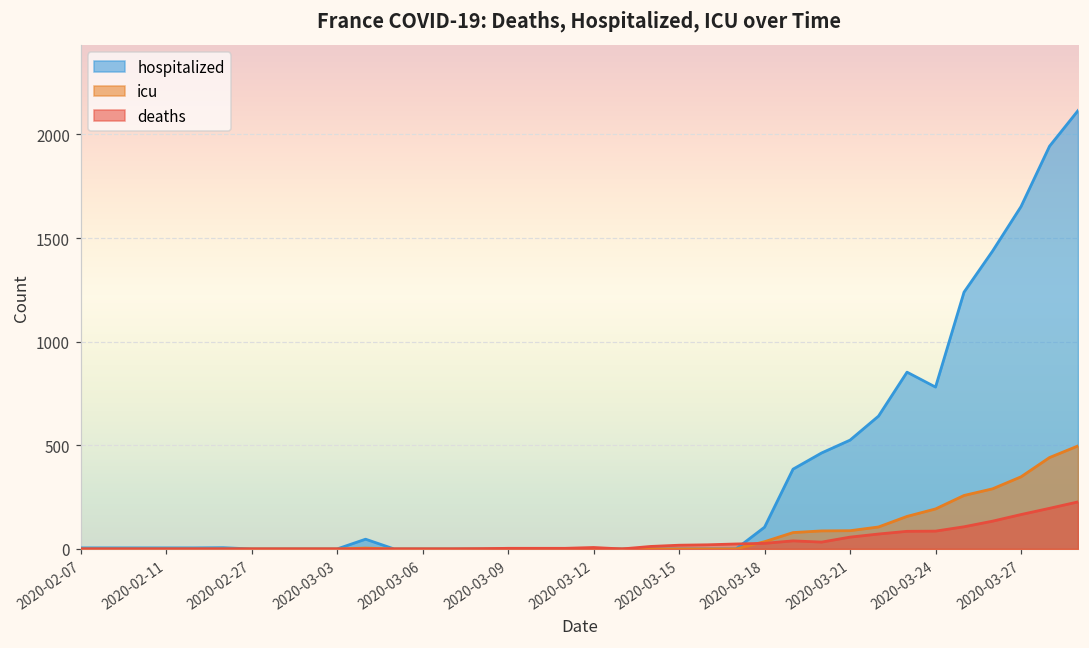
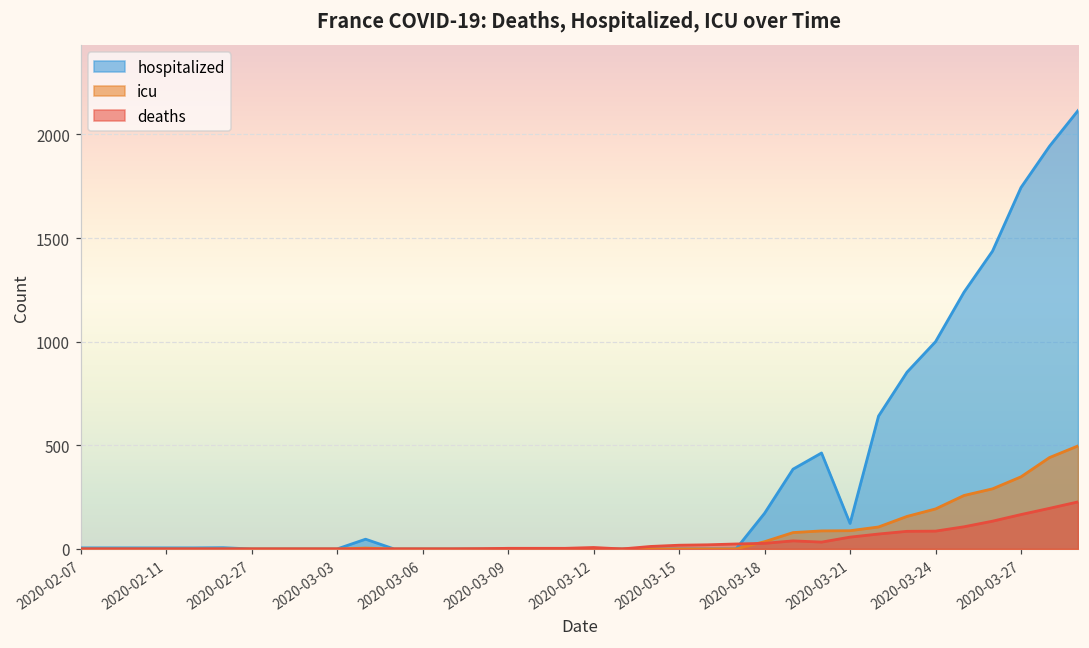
  {
    "hospitalized": {
-     "2020-03-18": 110,
-     "2020-03-21": 530,
-     "2020-03-24": 780,
-     "2020-03-27": 1650
+     "2020-03-18": 170,
+     "2020-03-21": 120,
+     "2020-03-24": 1000,
+     "2020-03-27": 1740
    }
  }
